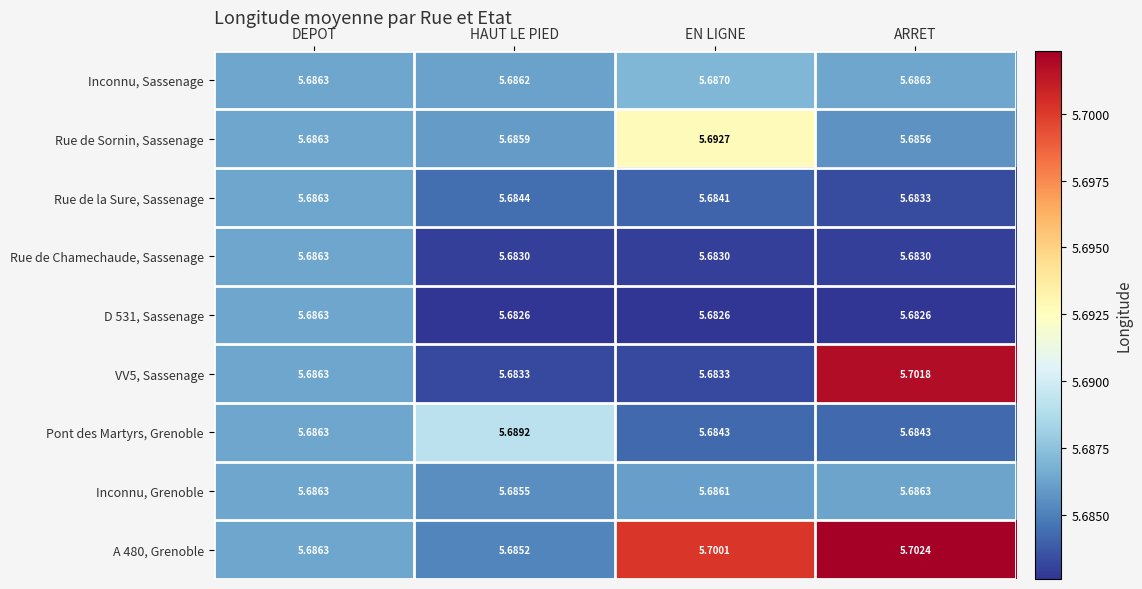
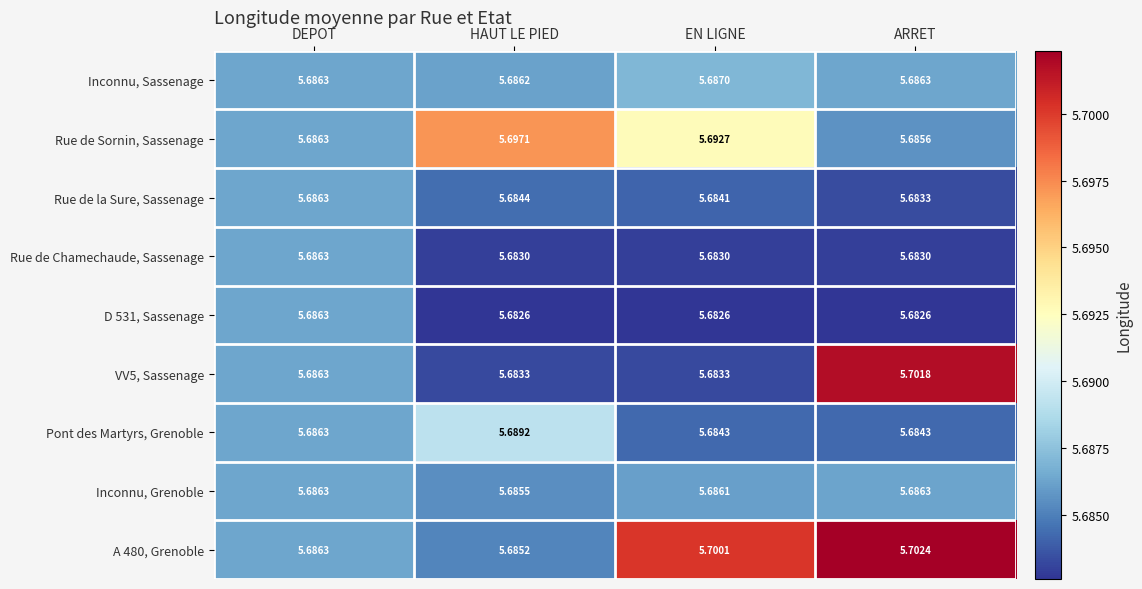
  {
    "Inconnu, Sassenage": {
      "DEPOT": 5.6863,
      "HAUT LE PIED": 5.6862,
      "EN LIGNE": 5.6870,
      "ARRET": 5.6863
    },
    "Rue de Sornin, Sassenage": {
      "DEPOT": 5.6863,
-     "HAUT LE PIED": 5.6859,
+     "HAUT LE PIED": 5.6971,
      "EN LIGNE": 5.6927,
      "ARRET": 5.6856
    },
    "Rue de la Sure, Sassenage": {
      "DEPOT": 5.6863,
      "HAUT LE PIED": 5.6844,
      "EN LIGNE": 5.6841,
      "ARRET": 5.6833
    },
    "Rue de Chamechaude, Sassenage": {
      "DEPOT": 5.6863,
      "HAUT LE PIED": 5.6830,
      "EN LIGNE": 5.6830,
      "ARRET": 5.6830
    },
    "D 531, Sassenage": {
      "DEPOT": 5.6863,
      "HAUT LE PIED": 5.6826,
      "EN LIGNE": 5.6826,
      "ARRET": 5.6826
    },
    "VV5, Sassenage": {
      "DEPOT": 5.6863,
      "HAUT LE PIED": 5.6833,
      "EN LIGNE": 5.6833,
      "ARRET": 5.7018
    },
    "Pont des Martyrs, Grenoble": {
      "DEPOT": 5.6863,
      "HAUT LE PIED": 5.6892,
      "EN LIGNE": 5.6843,
      "ARRET": 5.6843
    },
    "Inconnu, Grenoble": {
      "DEPOT": 5.6863,
      "HAUT LE PIED": 5.6855,
      "EN LIGNE": 5.6861,
      "ARRET": 5.6863
    },
    "A 480, Grenoble": {
      "DEPOT": 5.6863,
      "HAUT LE PIED": 5.6852,
      "EN LIGNE": 5.7001,
      "ARRET": 5.7024
    }
  }
